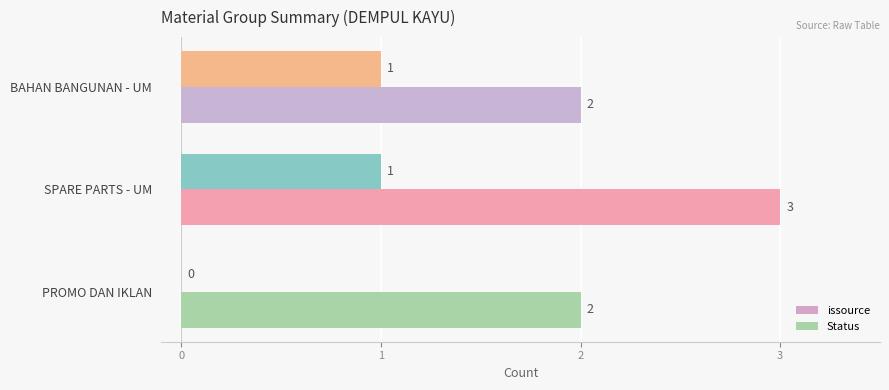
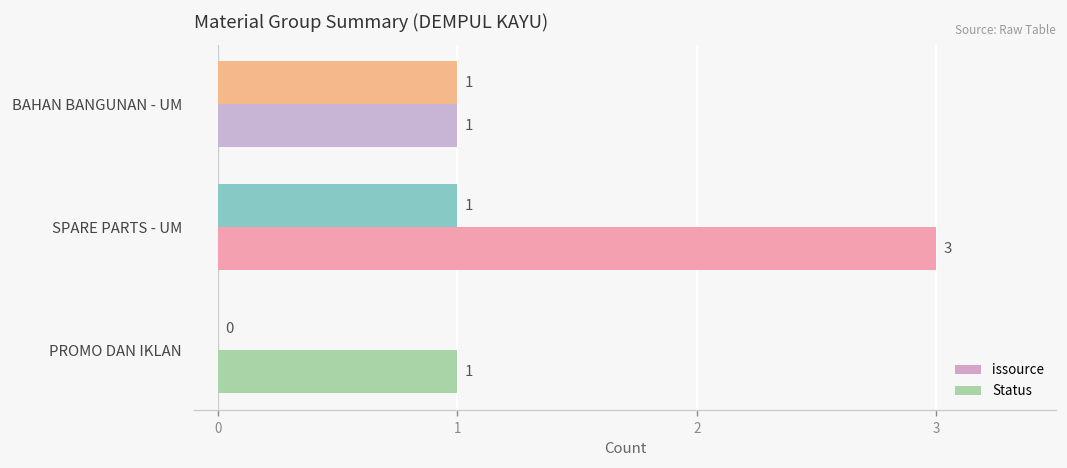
  {
    "issource": {
      "BAHAN BANGUNAN - UM": 1,
      "SPARE PARTS - UM": 1,
      "PROMO DAN IKLAN": 0
    },
    "Status": {
-     "BAHAN BANGUNAN - UM": 2,
+     "BAHAN BANGUNAN - UM": 1,
      "SPARE PARTS - UM": 3,
-     "PROMO DAN IKLAN": 2
+     "PROMO DAN IKLAN": 1
    }
  }
